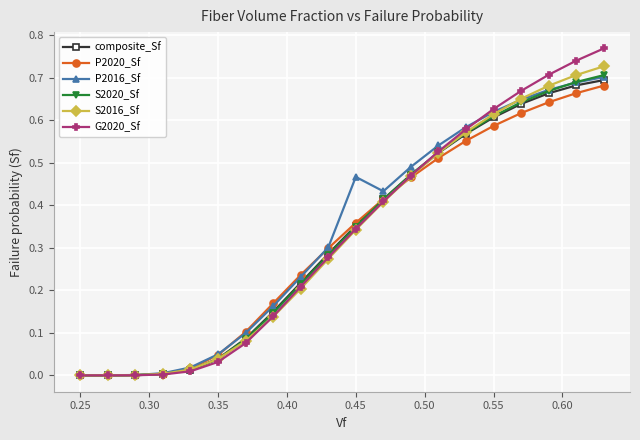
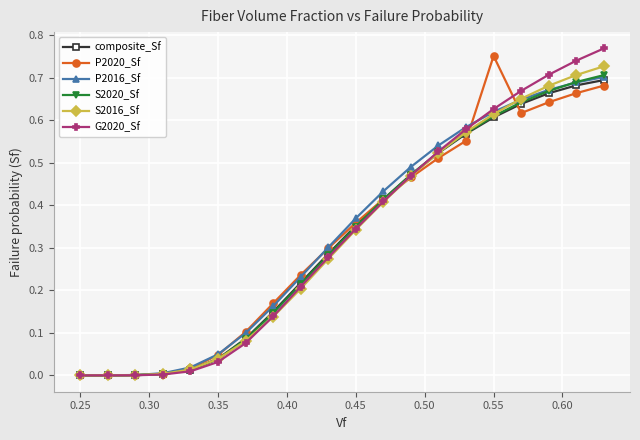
  {
    "P2020_Sf": {
      "0.45": 0.36,
-     "0.55": 0.59
+     "0.55": 0.75
    },
    "P2016_Sf": {
-     "0.45": 0.47
+     "0.45": 0.37
    },
    "G2020_Sf": {
      "0.35": 0.03,
      "0.55": 0.63
    }
  }
